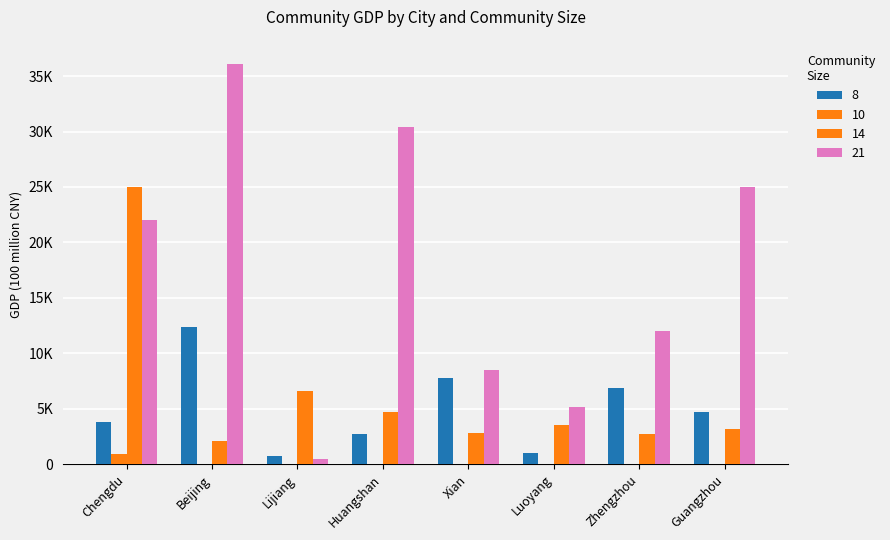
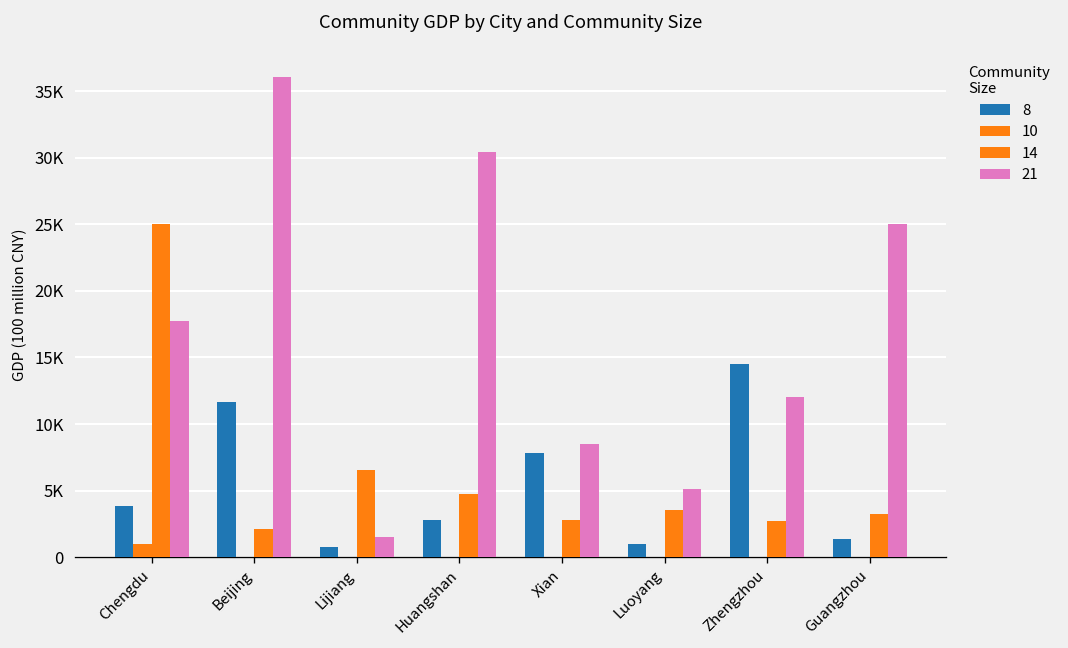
  {
    "8": {
      "Chengdu": 3800,
-     "Beijing": 12400,
+     "Beijing": 11600,
      "Lijiang": 800,
      "Huangshan": 2800,
      "Xian": 7800,
      "Luoyang": 1000,
-     "Zhengzhou": 6900,
-     "Guangzhou": 4700
+     "Zhengzhou": 14500,
+     "Guangzhou": 1400
    },
    "21": {
-     "Chengdu": 22000,
+     "Chengdu": 17700,
      "Beijing": 36100,
-     "Lijiang": 500,
+     "Lijiang": 1500,
      "Huangshan": 30400,
      "Xian": 8500,
      "Luoyang": 5100,
      "Zhengzhou": 12000,
      "Guangzhou": 25000
    }
  }
